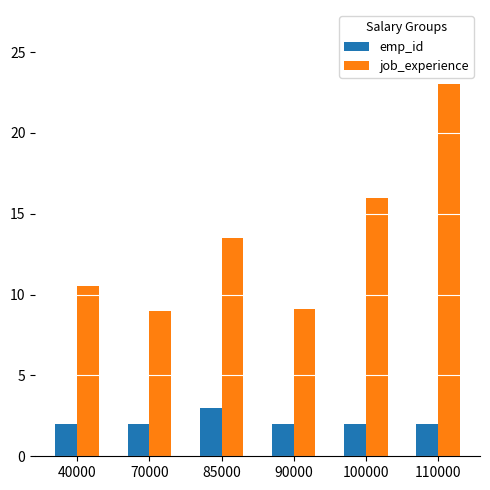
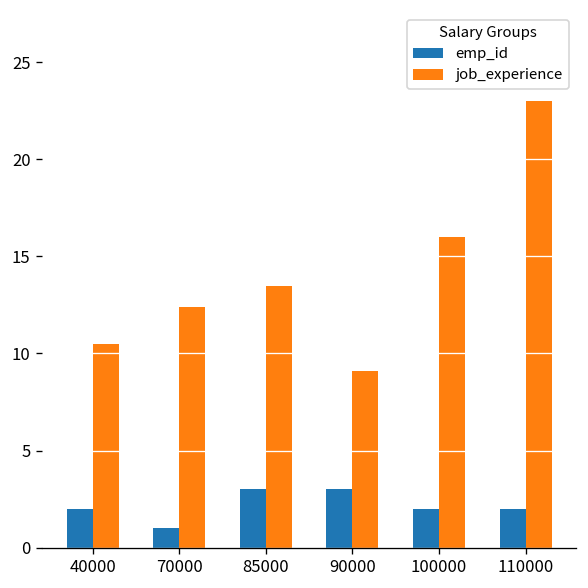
  {
    "emp_id": {
      "40000": 2,
-     "70000": 2,
+     "70000": 1,
      "85000": 3,
-     "90000": 2,
+     "90000": 3,
      "100000": 2,
      "110000": 2
    },
    "job_experience": {
      "40000": 10.5,
-     "70000": 9.0,
+     "70000": 12.4,
      "85000": 13.5,
      "90000": 9.1,
      "100000": 16.0,
      "110000": 23.0
    }
  }
